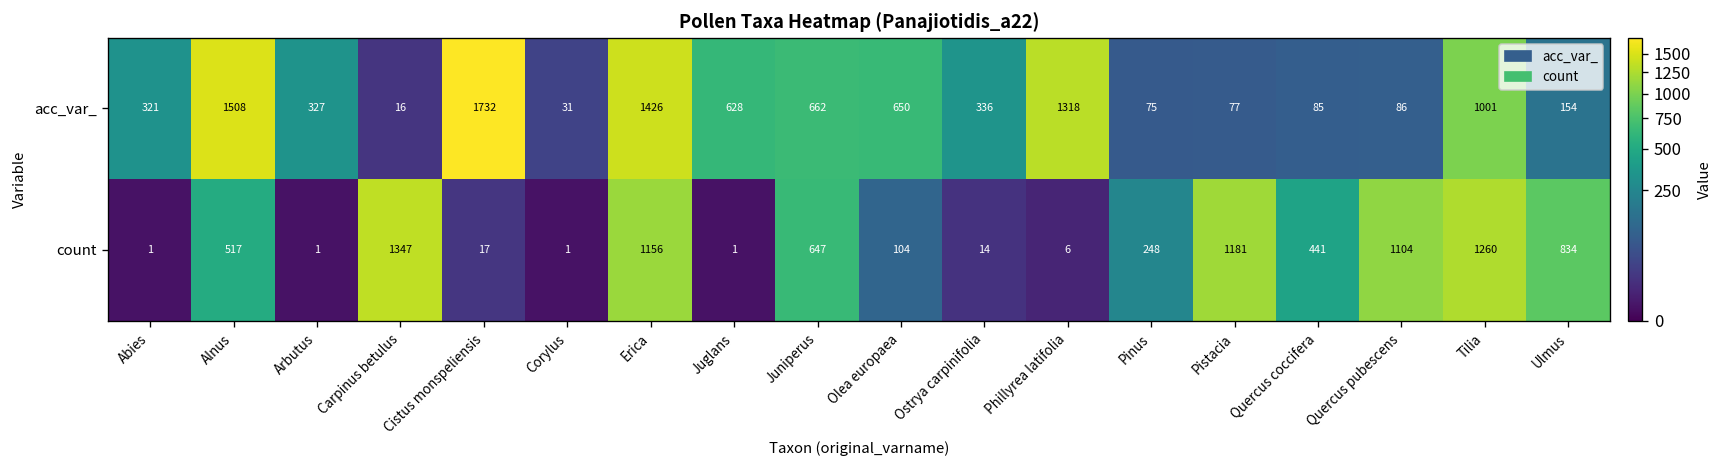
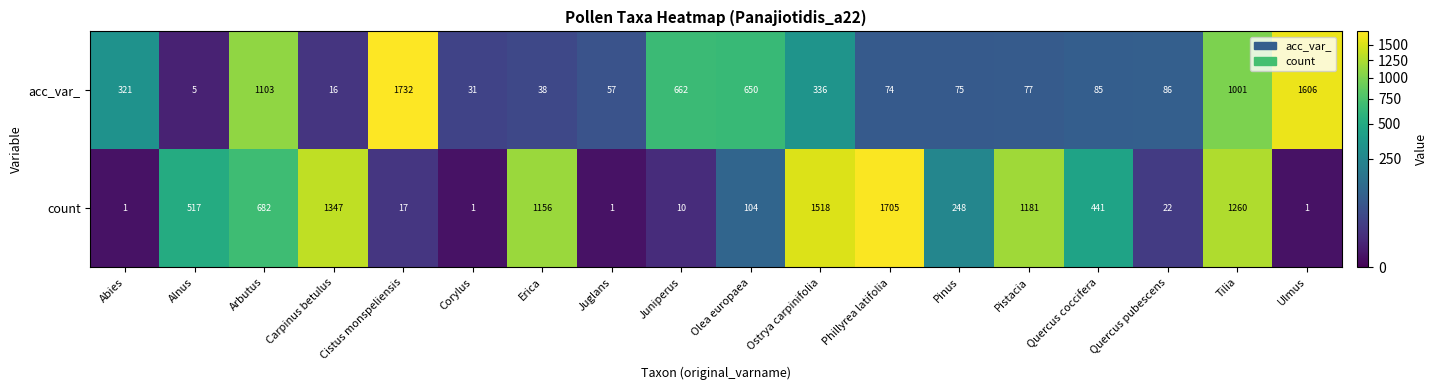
  {
    "acc_var_": {
      "Abies": 321,
-     "Alnus": 1508,
-     "Arbutus": 327,
+     "Alnus": 5,
+     "Arbutus": 1103,
      "Carpinus betulus": 16,
      "Cistus monspeliensis": 1732,
      "Corylus": 31,
-     "Erica": 1426,
-     "Juglans": 628,
+     "Erica": 38,
+     "Juglans": 57,
      "Juniperus": 662,
      "Olea europaea": 650,
      "Ostrya carpinifolia": 336,
-     "Phillyrea latifolia": 1318,
+     "Phillyrea latifolia": 74,
      "Pinus": 75,
      "Pistacia": 77,
      "Quercus coccifera": 85,
      "Quercus pubescens": 86,
      "Tilia": 1001,
-     "Ulmus": 154
+     "Ulmus": 1606
    },
    "count": {
      "Abies": 1,
      "Alnus": 517,
-     "Arbutus": 1,
+     "Arbutus": 682,
      "Carpinus betulus": 1347,
      "Cistus monspeliensis": 17,
      "Corylus": 1,
      "Erica": 1156,
      "Juglans": 1,
-     "Juniperus": 647,
+     "Juniperus": 10,
      "Olea europaea": 104,
-     "Ostrya carpinifolia": 14,
-     "Phillyrea latifolia": 6,
+     "Ostrya carpinifolia": 1518,
+     "Phillyrea latifolia": 1705,
      "Pinus": 248,
      "Pistacia": 1181,
      "Quercus coccifera": 441,
-     "Quercus pubescens": 1104,
+     "Quercus pubescens": 22,
      "Tilia": 1260,
-     "Ulmus": 834
+     "Ulmus": 1
    }
  }
